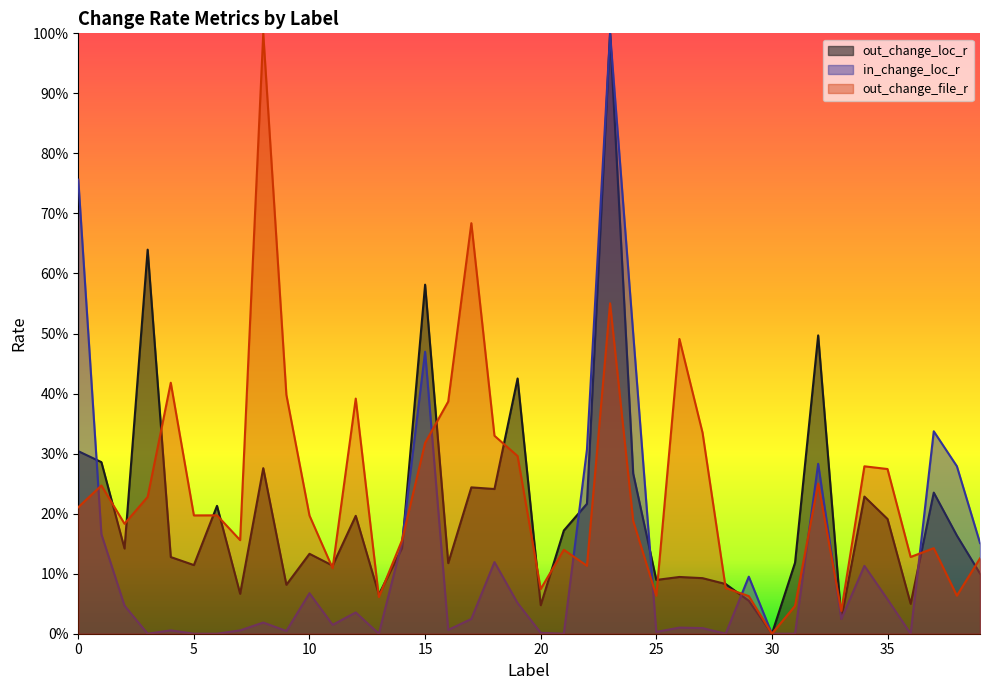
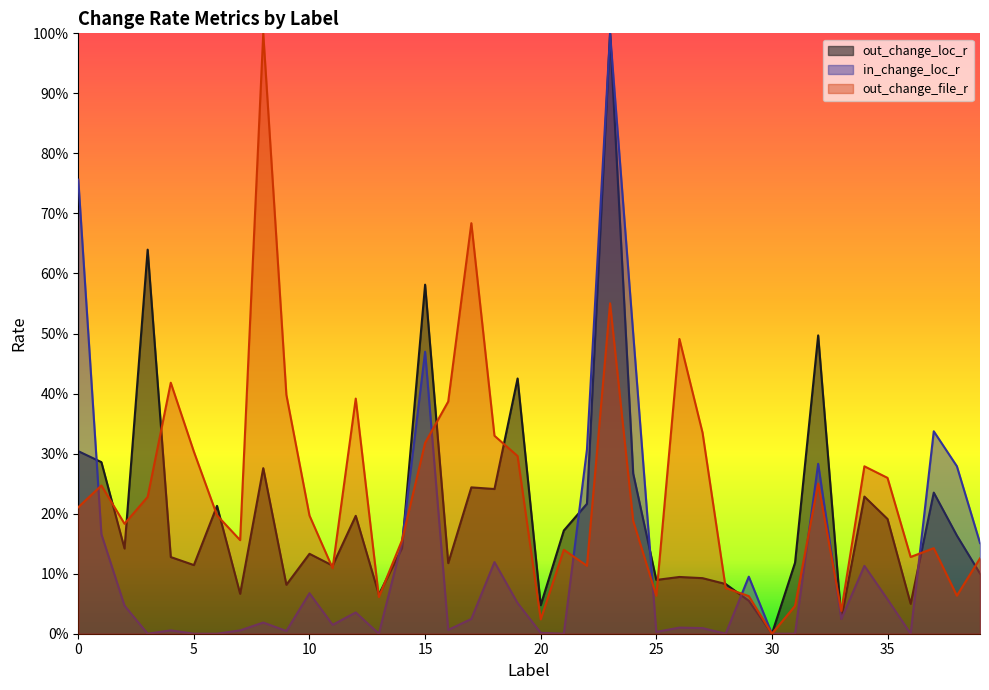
  {
    "out_change_loc_r": {
      "0": "30%",
      "5": "11%",
      "10": "13%",
      "15": "58%",
      "20": "5%",
      "25": "9%",
      "35": "19%"
    },
    "in_change_loc_r": {
      "0": "76%",
      "5": "0%",
      "10": "7%",
      "15": "47%",
      "20": "0%",
      "25": "0%",
      "35": "6%"
    },
    "out_change_file_r": {
      "0": "21%",
-     "5": "20%",
+     "5": "30%",
      "10": "20%",
      "15": "32%",
-     "20": "7%",
+     "20": "2%",
      "25": "6%",
-     "35": "27%"
+     "35": "26%"
    }
  }
